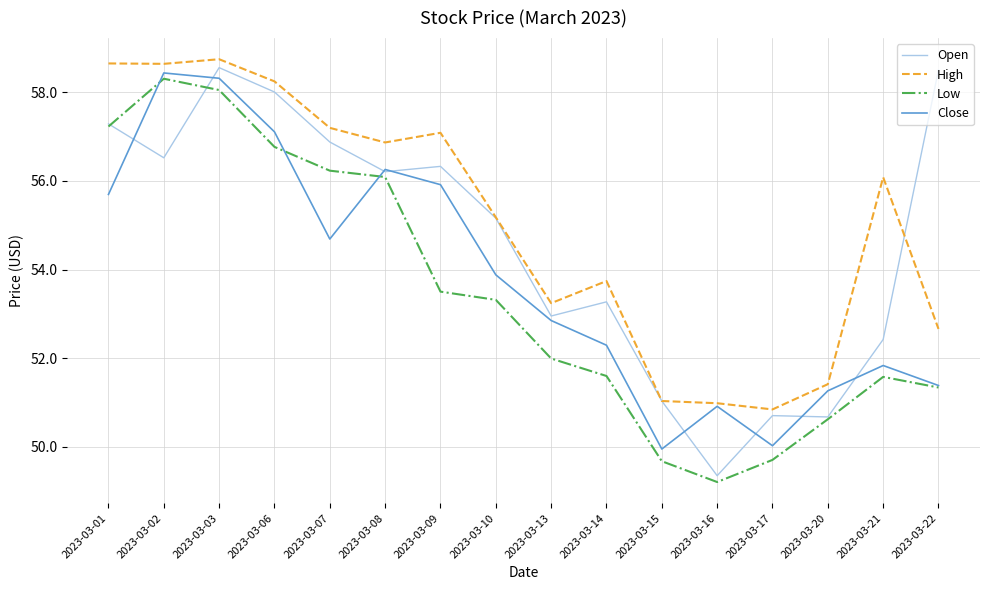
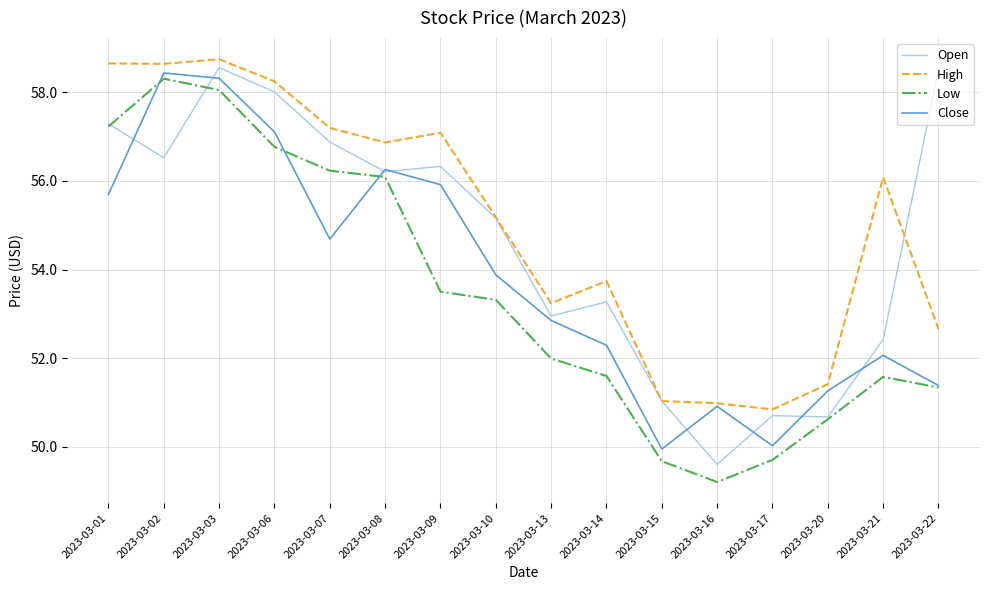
  {
    "Open": {
      "2023-03-01": 57.3,
      "2023-03-02": 56.5,
      "2023-03-03": 58.6,
      "2023-03-06": 58.0,
      "2023-03-07": 56.9,
      "2023-03-09": 56.3,
      "2023-03-13": 53.0,
      "2023-03-14": 53.3,
-     "2023-03-16": 49.3,
+     "2023-03-16": 49.6,
      "2023-03-17": 50.7,
      "2023-03-21": 52.4
    },
    "High": {
      "2023-03-01": 58.7,
      "2023-03-02": 58.6,
      "2023-03-03": 58.8,
      "2023-03-06": 58.3,
      "2023-03-07": 57.2,
      "2023-03-08": 56.9,
      "2023-03-09": 57.1,
      "2023-03-13": 53.2,
      "2023-03-14": 53.7,
      "2023-03-16": 51.0,
      "2023-03-17": 50.8,
      "2023-03-20": 51.4,
      "2023-03-21": 56.1,
      "2023-03-22": 52.7
    },
    "Low": {
      "2023-03-01": 57.2,
      "2023-03-02": 58.3,
      "2023-03-03": 58.1,
      "2023-03-06": 56.8,
      "2023-03-07": 56.2,
      "2023-03-08": 56.1,
      "2023-03-09": 53.5,
      "2023-03-10": 53.3,
      "2023-03-13": 52.0,
      "2023-03-14": 51.6,
      "2023-03-15": 49.7,
      "2023-03-16": 49.2,
      "2023-03-17": 49.7,
      "2023-03-21": 51.6
    },
    "Close": {
      "2023-03-01": 55.7,
      "2023-03-02": 58.4,
      "2023-03-03": 58.3,
      "2023-03-06": 57.1,
      "2023-03-07": 54.7,
      "2023-03-09": 55.9,
      "2023-03-10": 53.9,
      "2023-03-13": 52.8,
      "2023-03-14": 52.3,
      "2023-03-15": 49.9,
      "2023-03-16": 50.9,
      "2023-03-17": 50.0,
      "2023-03-20": 51.3,
-     "2023-03-21": 51.8
+     "2023-03-21": 52.1
    }
  }
